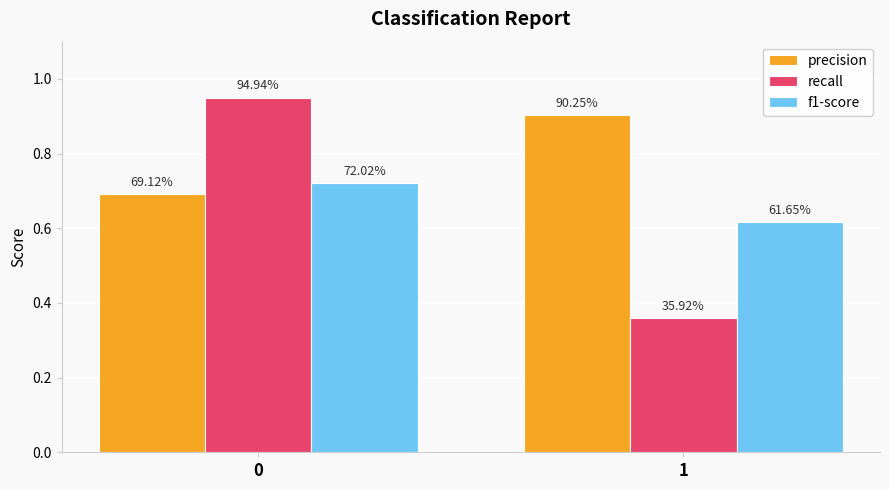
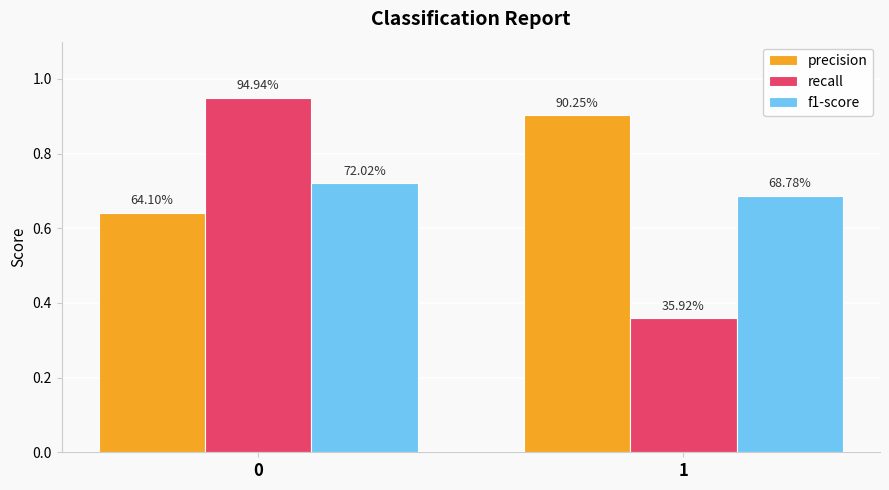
  {
    "precision": {
-     "0": "69.12%",
+     "0": "64.10%",
      "1": "90.25%"
    },
    "recall": {
      "0": "94.94%",
      "1": "35.92%"
    },
    "f1-score": {
      "0": "72.02%",
-     "1": "61.65%"
+     "1": "68.78%"
    }
  }
